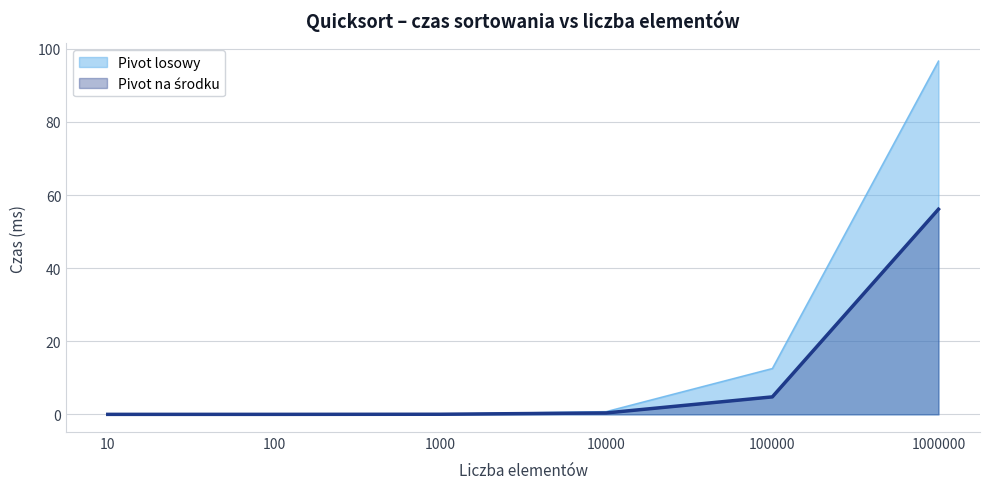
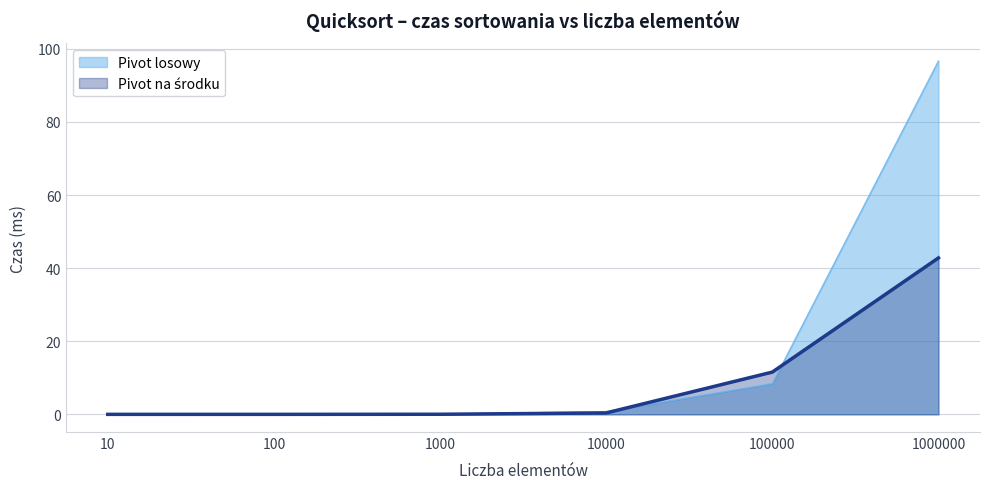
  {
    "Pivot losowy": {
-     "100000": 13,
+     "100000": 8,
      "1000000": 97
    },
    "Pivot na środku": {
-     "100000": 5,
-     "1000000": 56
+     "100000": 12,
+     "1000000": 43
    }
  }
